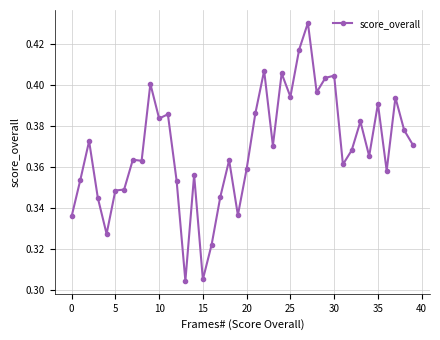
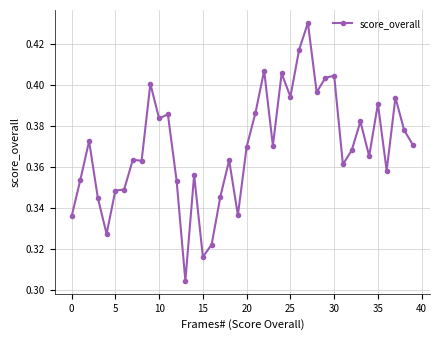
  {
    "0": 0.336,
    "5": 0.349,
    "10": 0.384,
-   "15": 0.305,
-   "20": 0.359,
+   "15": 0.316,
+   "20": 0.370,
    "25": 0.394,
    "30": 0.405,
    "35": 0.391
  }
